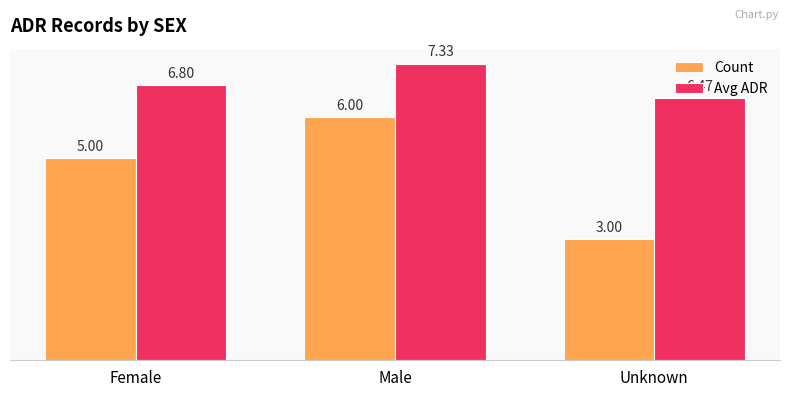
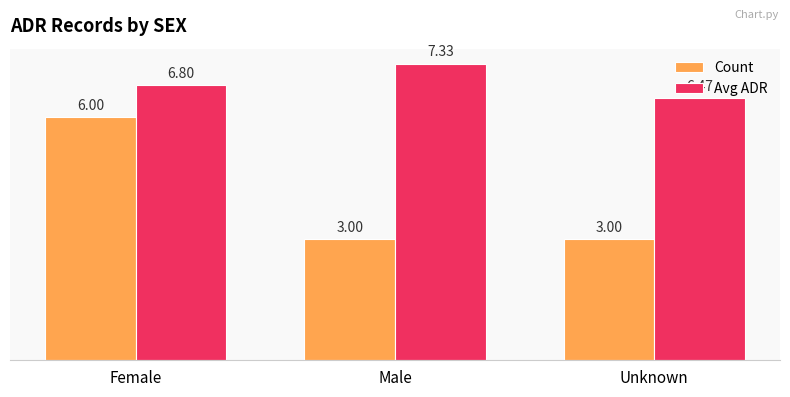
  {
    "Count": {
-     "Female": 5.00,
-     "Male": 6.00,
+     "Female": 6.00,
+     "Male": 3.00,
      "Unknown": 3.00
    },
    "Avg ADR": {
      "Female": 6.80,
      "Male": 7.33,
      "Unknown": 6.47
    }
  }
